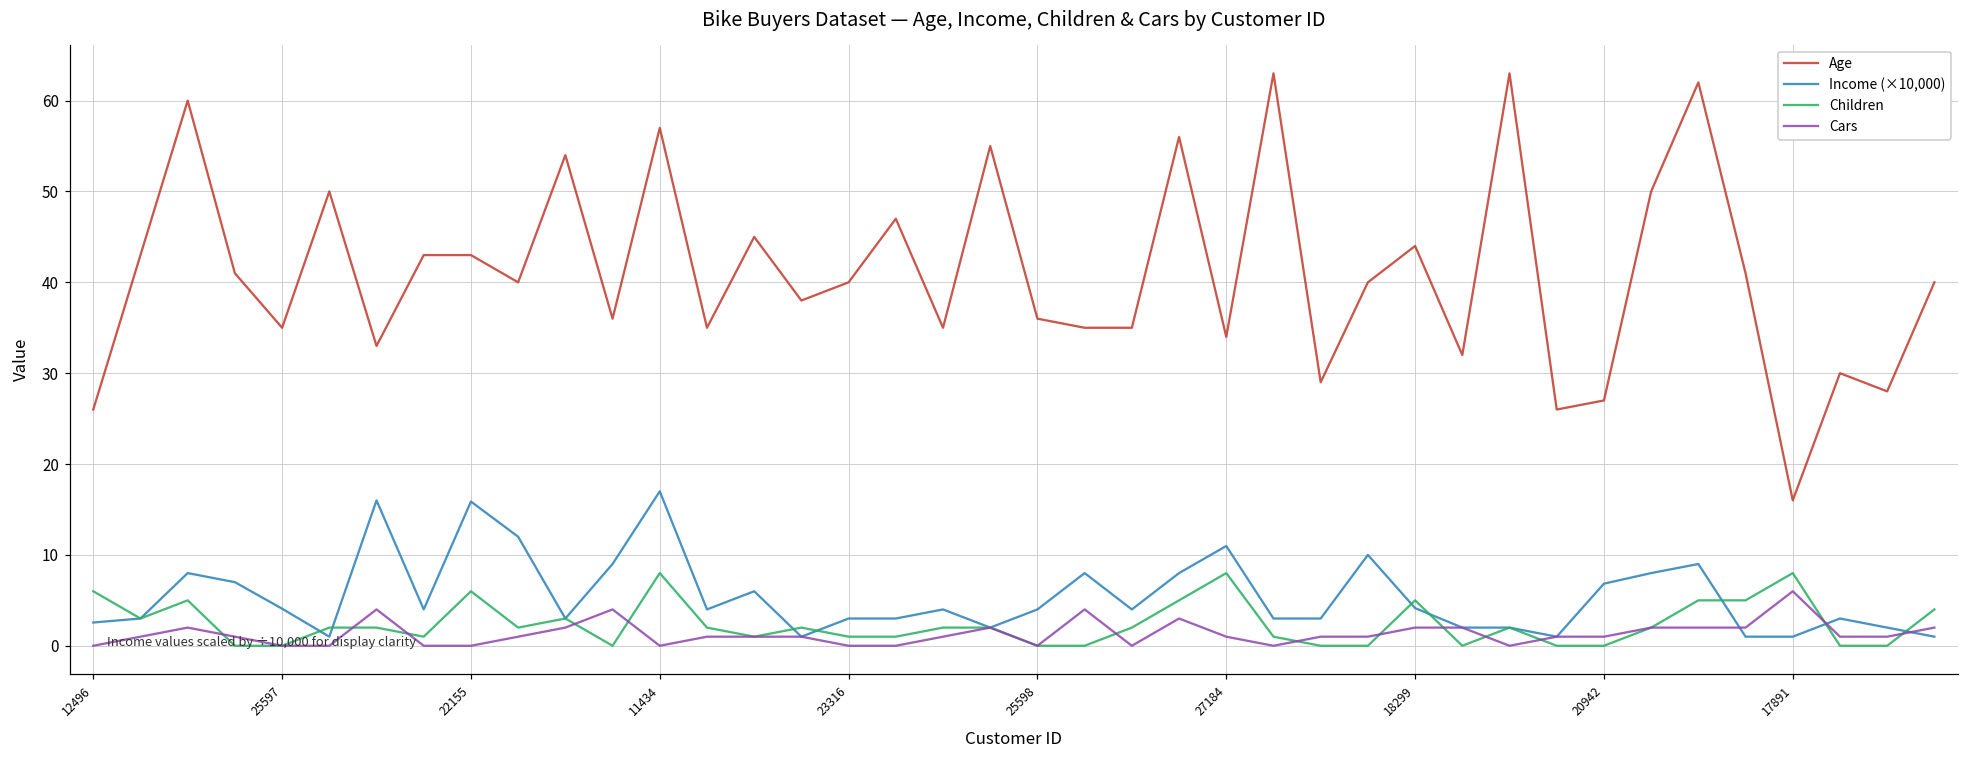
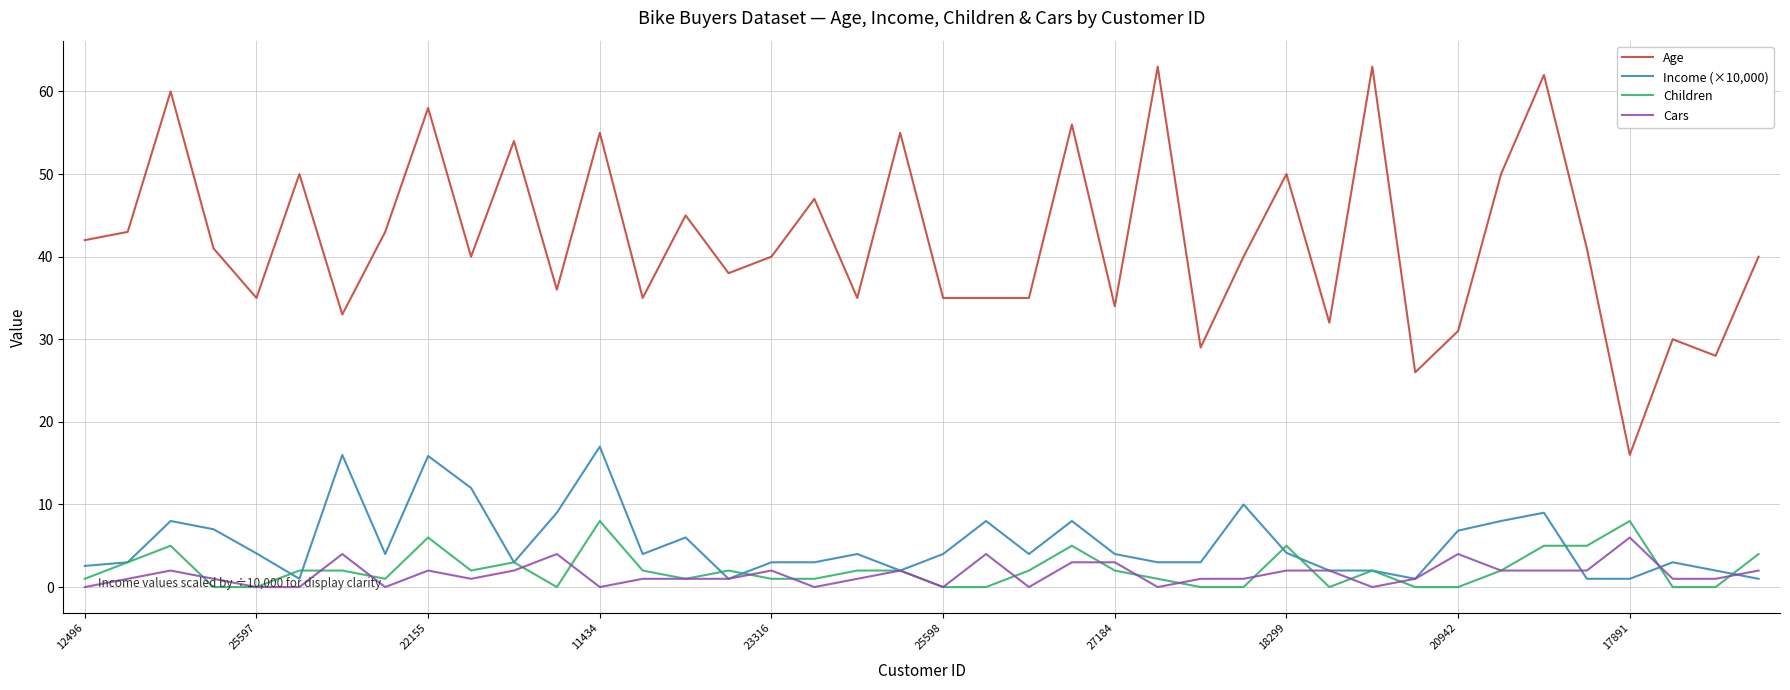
  {
    "Age": {
-     "12496": 26,
+     "12496": 42,
      "25597": 35,
-     "22155": 43,
-     "11434": 57,
+     "22155": 58,
+     "11434": 55,
      "23316": 40,
-     "25598": 36,
+     "25598": 35,
      "27184": 34,
-     "18299": 44,
-     "20942": 27,
+     "18299": 50,
+     "20942": 31,
      "17891": 16
    },
    "Income (×10,000)": {
      "12496": 3,
      "25597": 4,
      "22155": 16,
      "11434": 17,
      "23316": 3,
      "25598": 4,
-     "27184": 11,
+     "27184": 4,
      "18299": 4,
      "20942": 7,
      "17891": 1
    },
    "Children": {
-     "12496": 6,
+     "12496": 1,
      "22155": 6,
      "11434": 8,
      "23316": 1,
-     "27184": 8,
+     "27184": 2,
      "18299": 5,
      "20942": 0,
      "17891": 8
    },
    "Cars": {
      "12496": 0,
-     "22155": 0,
+     "22155": 2,
      "11434": 0,
-     "23316": 0,
-     "27184": 1,
+     "23316": 2,
+     "27184": 3,
      "18299": 2,
-     "20942": 1,
+     "20942": 4,
      "17891": 6
    }
  }
